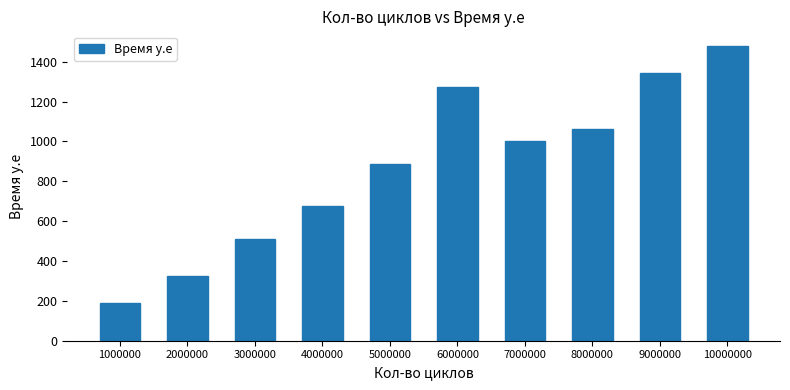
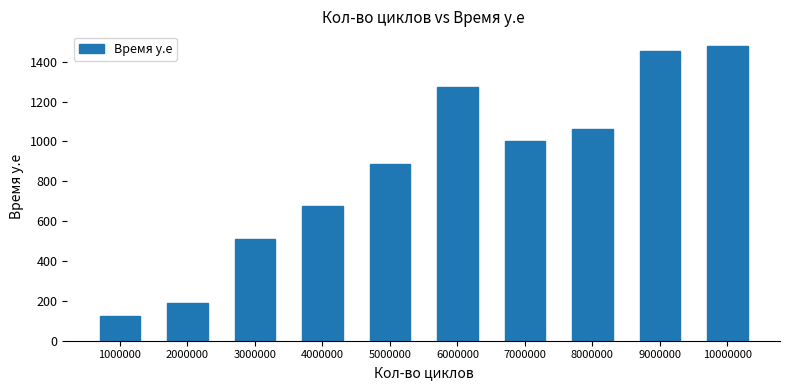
  {
-   "1000000": 190,
-   "2000000": 330,
+   "1000000": 130,
+   "2000000": 190,
    "3000000": 510,
    "4000000": 670,
    "5000000": 890,
    "6000000": 1280,
    "7000000": 1000,
    "8000000": 1060,
-   "9000000": 1350,
+   "9000000": 1450,
    "10000000": 1480
  }
